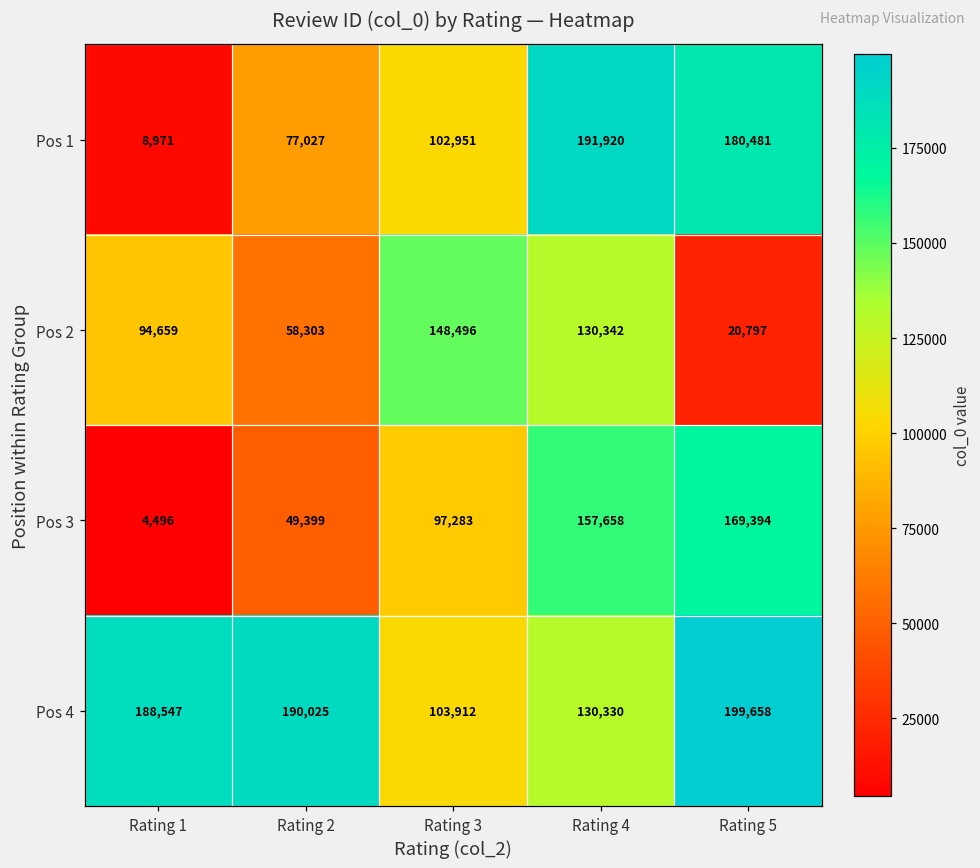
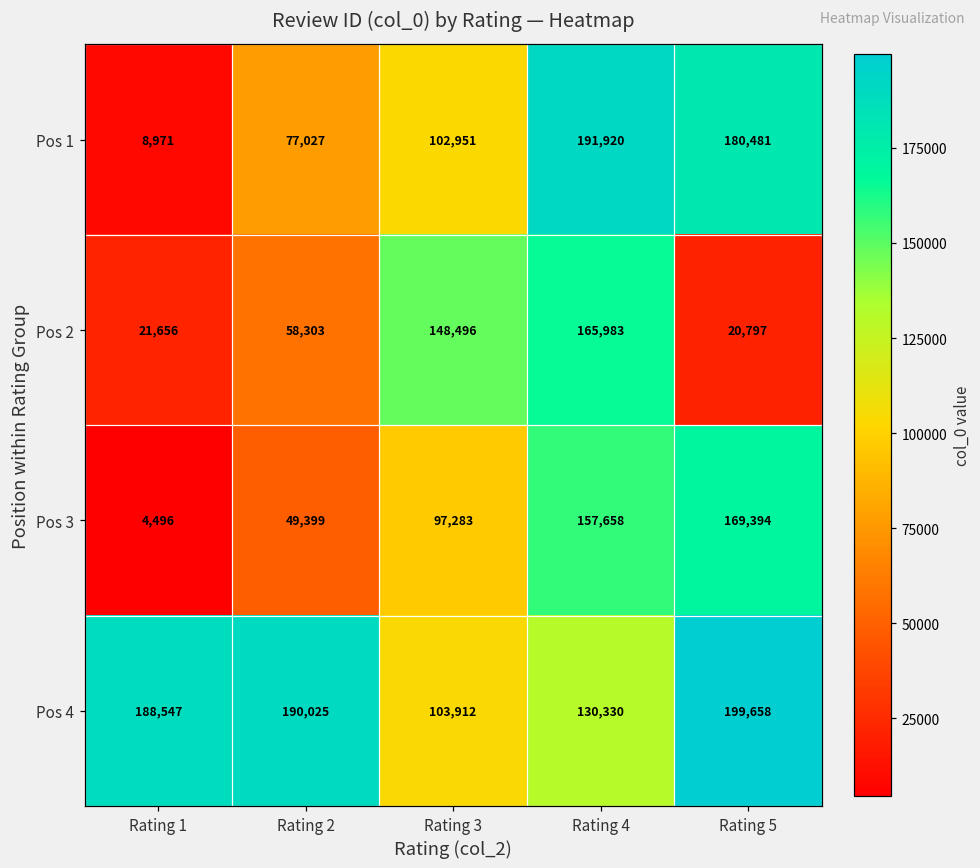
  {
    "Pos 1": {
      "Rating 1": "8,971",
      "Rating 2": "77,027",
      "Rating 3": "102,951",
      "Rating 4": "191,920",
      "Rating 5": "180,481"
    },
    "Pos 2": {
-     "Rating 1": "94,659",
+     "Rating 1": "21,656",
      "Rating 2": "58,303",
      "Rating 3": "148,496",
-     "Rating 4": "130,342",
+     "Rating 4": "165,983",
      "Rating 5": "20,797"
    },
    "Pos 3": {
      "Rating 1": "4,496",
      "Rating 2": "49,399",
      "Rating 3": "97,283",
      "Rating 4": "157,658",
      "Rating 5": "169,394"
    },
    "Pos 4": {
      "Rating 1": "188,547",
      "Rating 2": "190,025",
      "Rating 3": "103,912",
      "Rating 4": "130,330",
      "Rating 5": "199,658"
    }
  }
